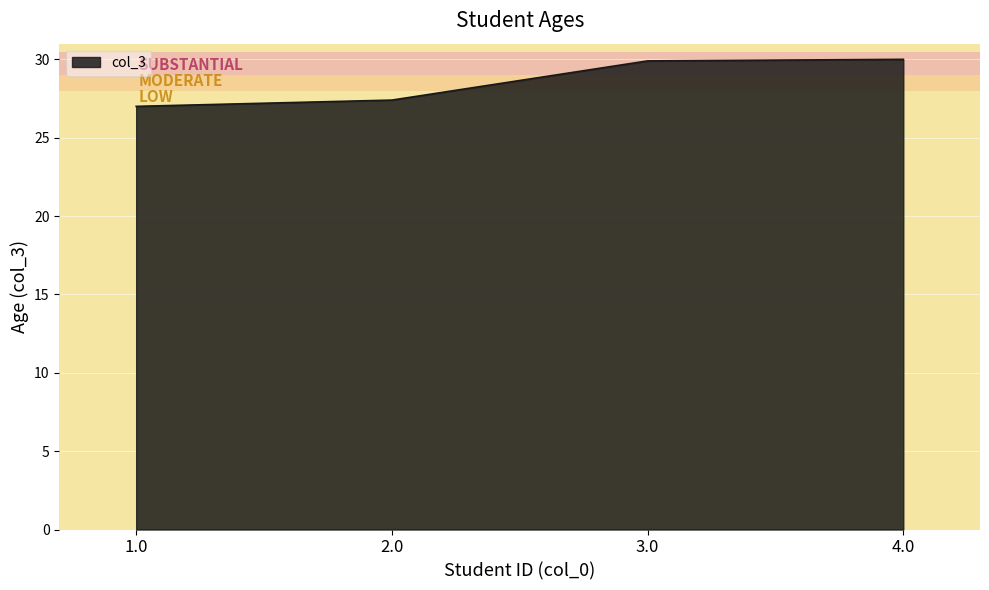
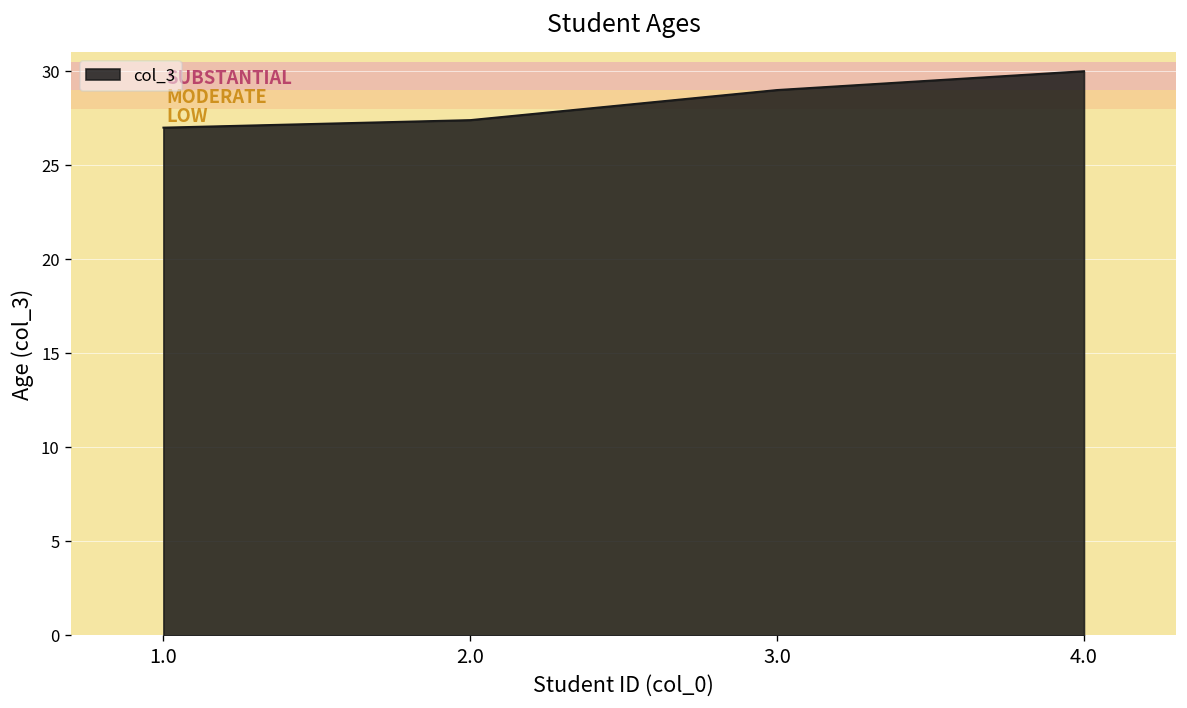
  {
    "1.0": 27.0,
    "2.0": 27.4,
-   "3.0": 29.9,
+   "3.0": 29.0,
    "4.0": 30.0
  }
